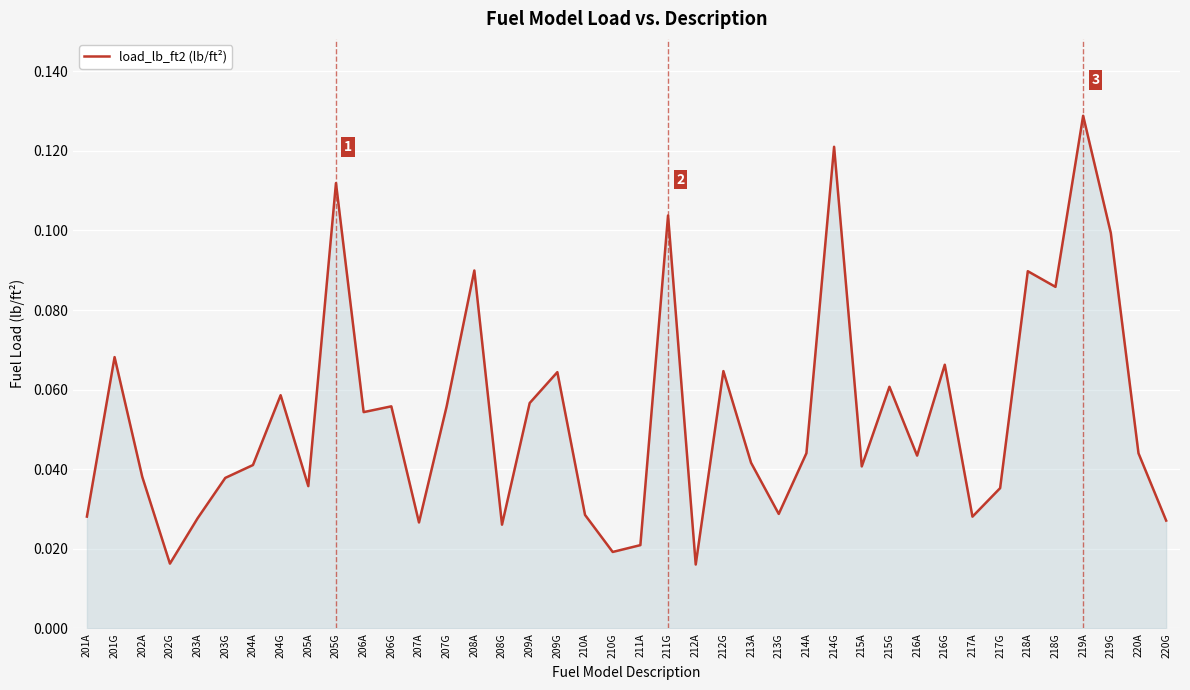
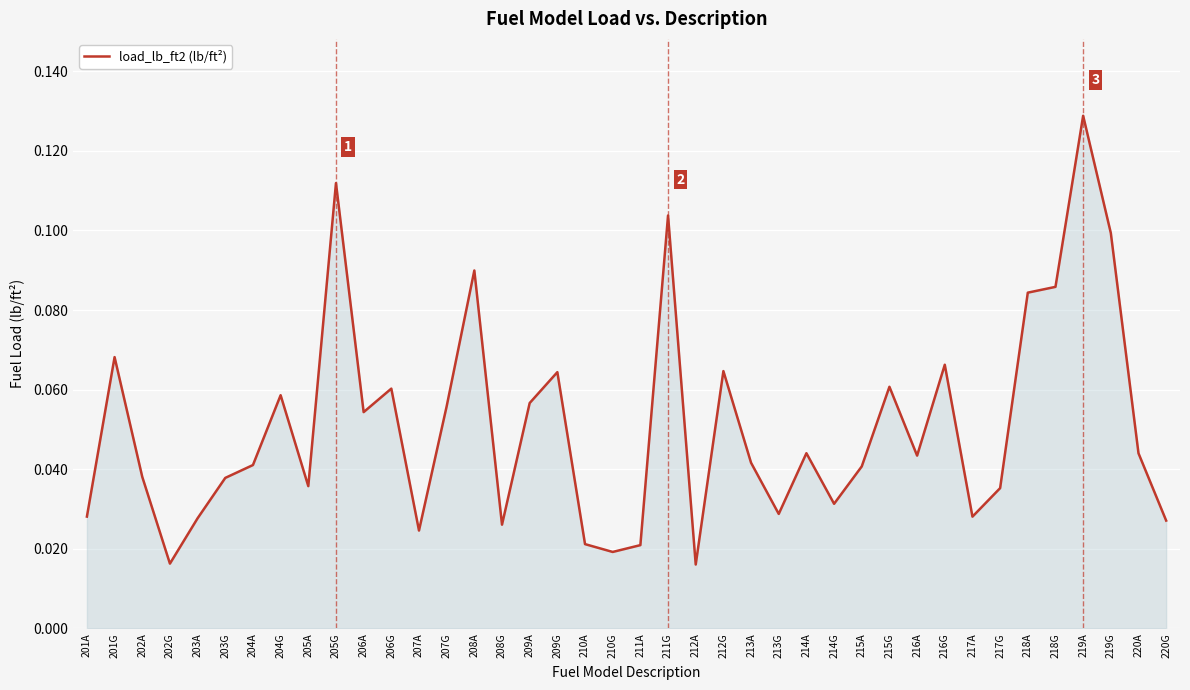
  {
    "201A": 0.028,
    "201G": 0.068,
    "202A": 0.038,
    "202G": 0.016,
    "203A": 0.028,
    "203G": 0.038,
    "204A": 0.041,
    "204G": 0.059,
    "205A": 0.036,
    "205G": 0.112,
    "206A": 0.054,
-   "206G": 0.056,
-   "207A": 0.027,
+   "206G": 0.060,
+   "207A": 0.025,
    "207G": 0.056,
    "208A": 0.090,
    "208G": 0.026,
    "209A": 0.057,
    "209G": 0.064,
-   "210A": 0.028,
+   "210A": 0.021,
    "210G": 0.019,
    "211A": 0.021,
    "211G": 0.104,
    "212A": 0.016,
    "212G": 0.065,
    "213A": 0.042,
    "213G": 0.029,
    "214A": 0.044,
-   "214G": 0.121,
+   "214G": 0.031,
    "215A": 0.041,
    "215G": 0.061,
    "216A": 0.043,
    "216G": 0.066,
    "217A": 0.028,
    "217G": 0.035,
-   "218A": 0.090,
+   "218A": 0.084,
    "218G": 0.086,
    "219A": 0.129,
    "219G": 0.099,
    "220A": 0.044,
    "220G": 0.027
  }
